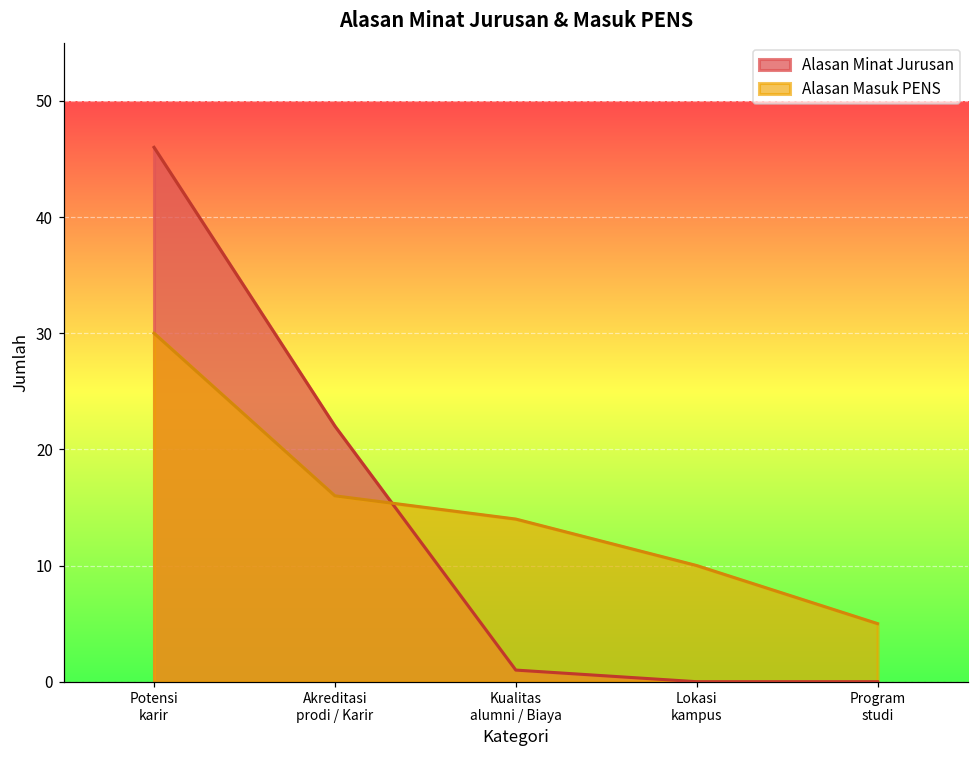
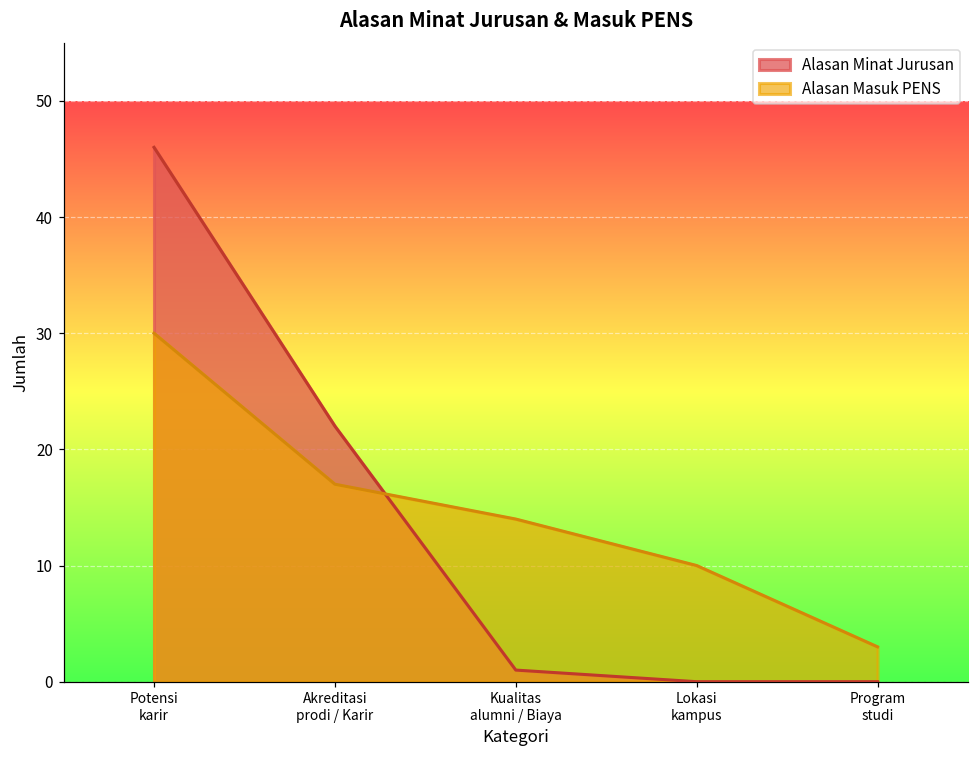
  {
    "Alasan Minat Jurusan": {
      "Potensi karir": 46,
      "Akreditasi prodi / Karir": 22,
      "Kualitas alumni / Biaya": 1,
      "Lokasi kampus": 0,
      "Program studi": 0
    },
    "Alasan Masuk PENS": {
      "Potensi karir": 30,
-     "Akreditasi prodi / Karir": 16,
+     "Akreditasi prodi / Karir": 17,
      "Kualitas alumni / Biaya": 14,
      "Lokasi kampus": 10,
-     "Program studi": 5
+     "Program studi": 3
    }
  }
